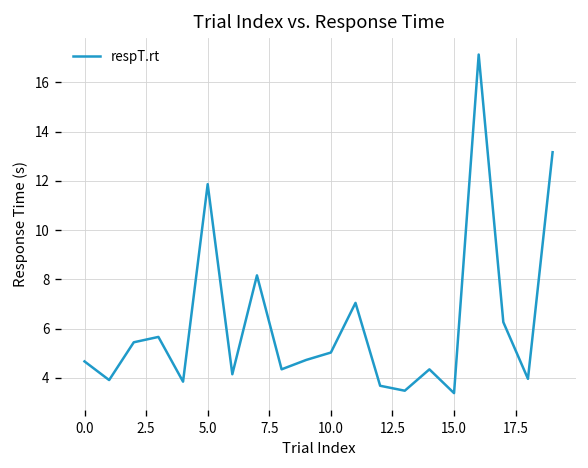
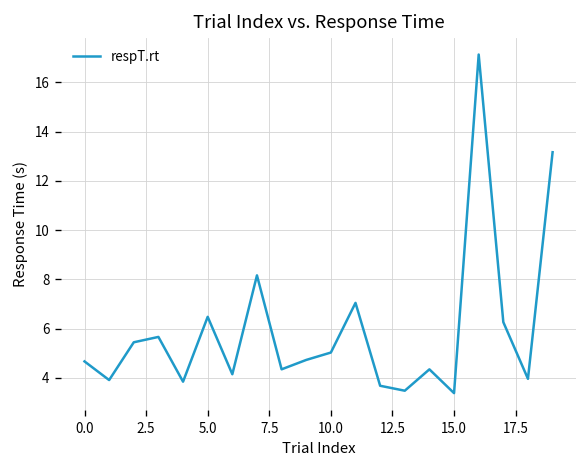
  {
    "0.0": 4.7,
-   "5.0": 11.9,
+   "5.0": 6.5,
    "10.0": 5.0,
    "15.0": 3.4
  }
